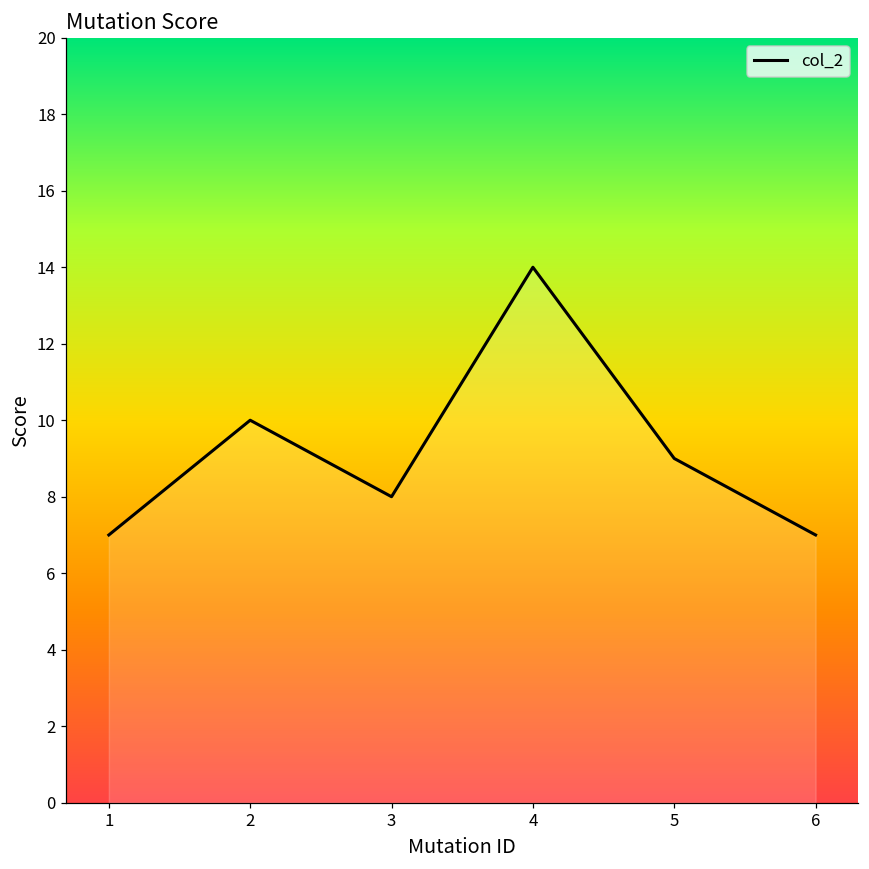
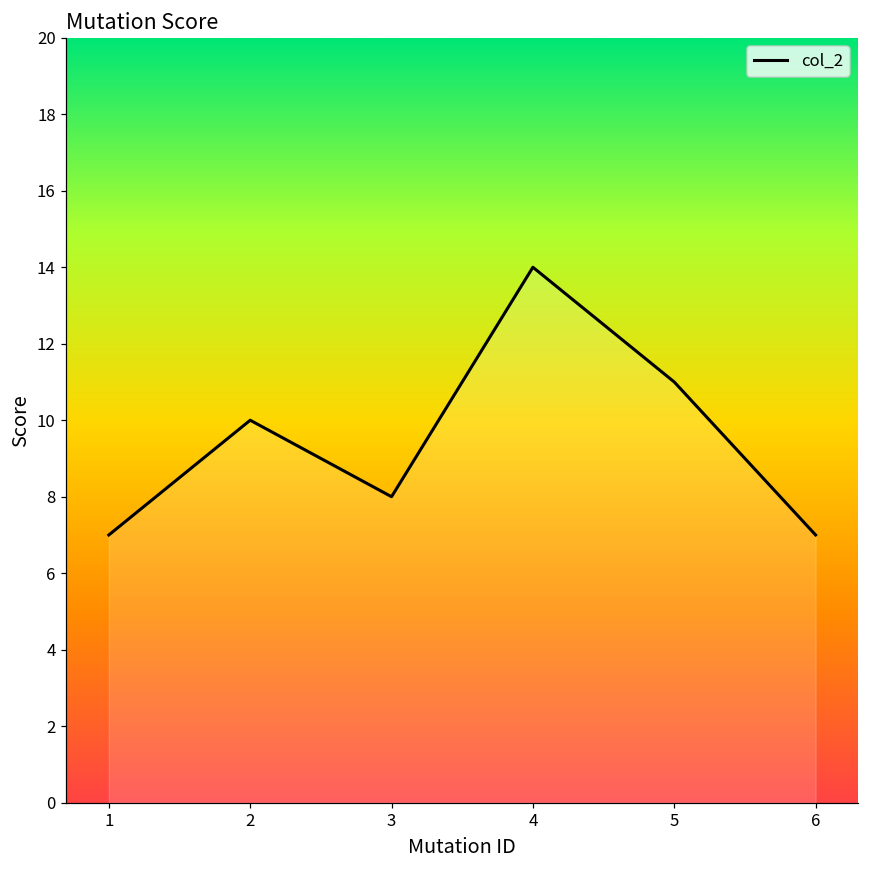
  {
    "1": 7,
    "2": 10,
    "3": 8,
    "4": 14,
-   "5": 9,
+   "5": 11,
    "6": 7
  }
